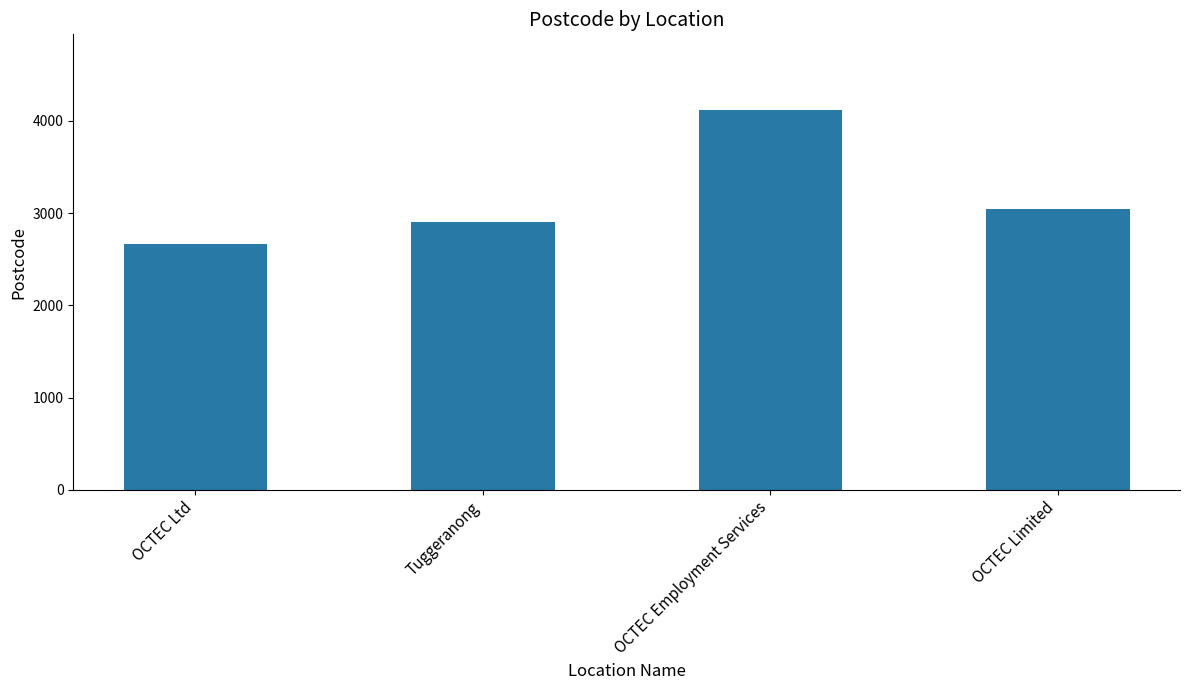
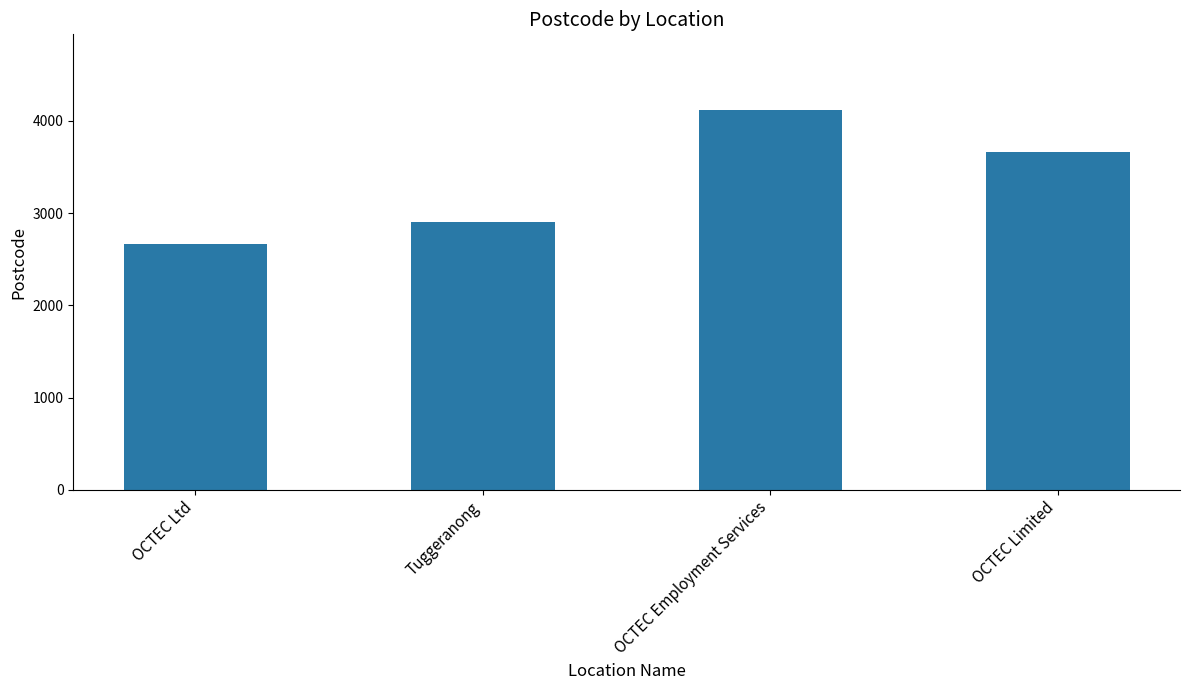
  {
    "OCTEC Ltd": 2700,
    "Tuggeranong": 2900,
    "OCTEC Employment Services": 4100,
-   "OCTEC Limited": 3000
+   "OCTEC Limited": 3700
  }
